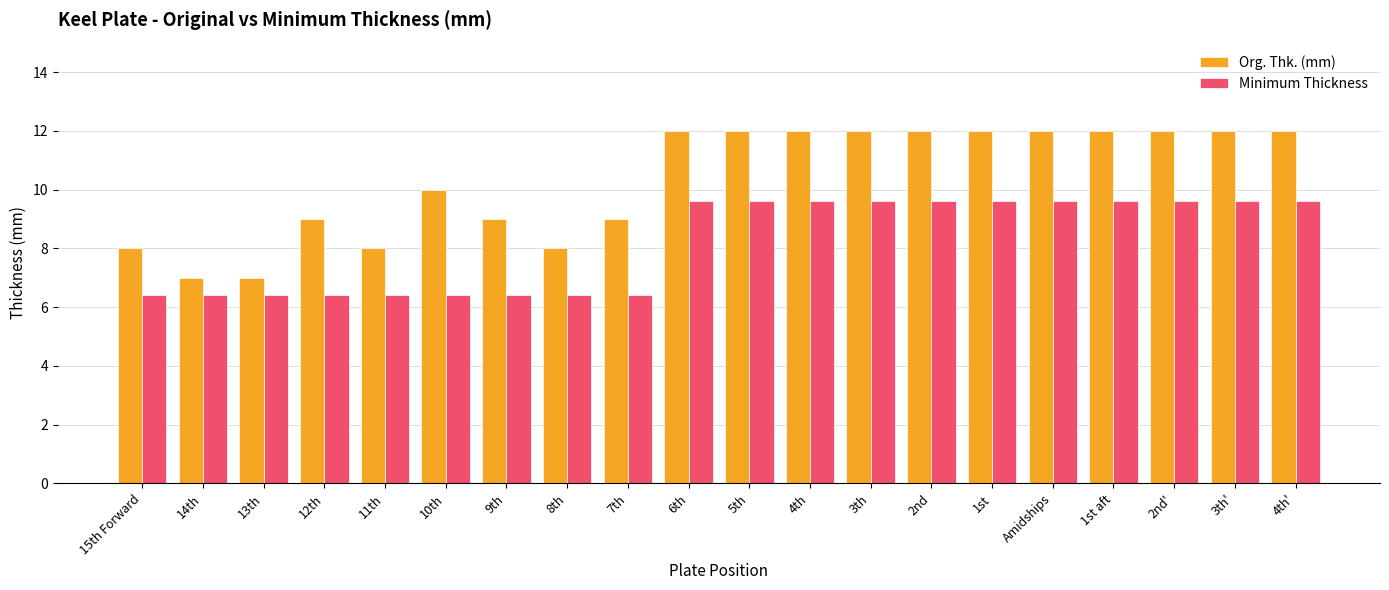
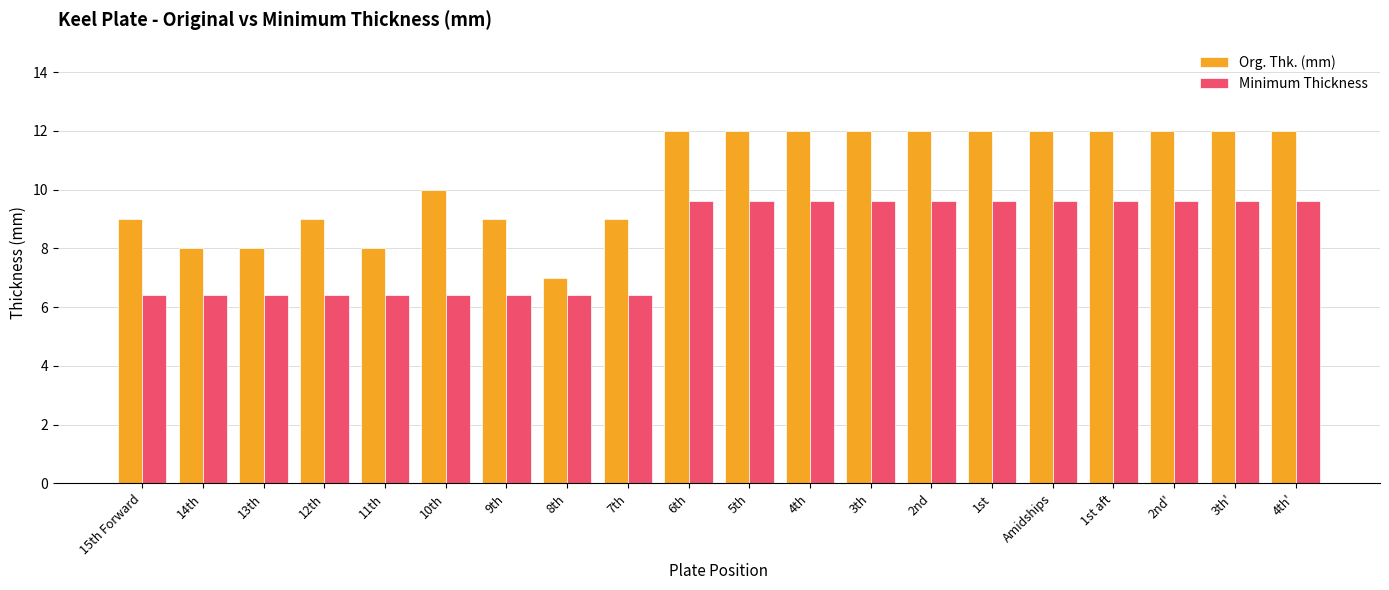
  {
    "Org. Thk. (mm)": {
-     "15th Forward": 8,
-     "14th": 7,
-     "13th": 7,
+     "15th Forward": 9,
+     "14th": 8,
+     "13th": 8,
      "12th": 9,
      "11th": 8,
      "10th": 10,
      "9th": 9,
-     "8th": 8,
+     "8th": 7,
      "7th": 9,
      "6th": 12,
      "5th": 12,
      "4th": 12,
      "3th": 12,
      "2nd": 12,
      "1st": 12,
      "Amidships": 12,
      "1st aft": 12,
      "2nd'": 12,
      "3th'": 12,
      "4th'": 12
    },
    "Minimum Thickness": {
      "15th Forward": 6.4,
      "14th": 6.4,
      "13th": 6.4,
      "12th": 6.4,
      "11th": 6.4,
      "10th": 6.4,
      "9th": 6.4,
      "8th": 6.4,
      "7th": 6.4,
      "6th": 9.6,
      "5th": 9.6,
      "4th": 9.6,
      "3th": 9.6,
      "2nd": 9.6,
      "1st": 9.6,
      "Amidships": 9.6,
      "1st aft": 9.6,
      "2nd'": 9.6,
      "3th'": 9.6,
      "4th'": 9.6
    }
  }
